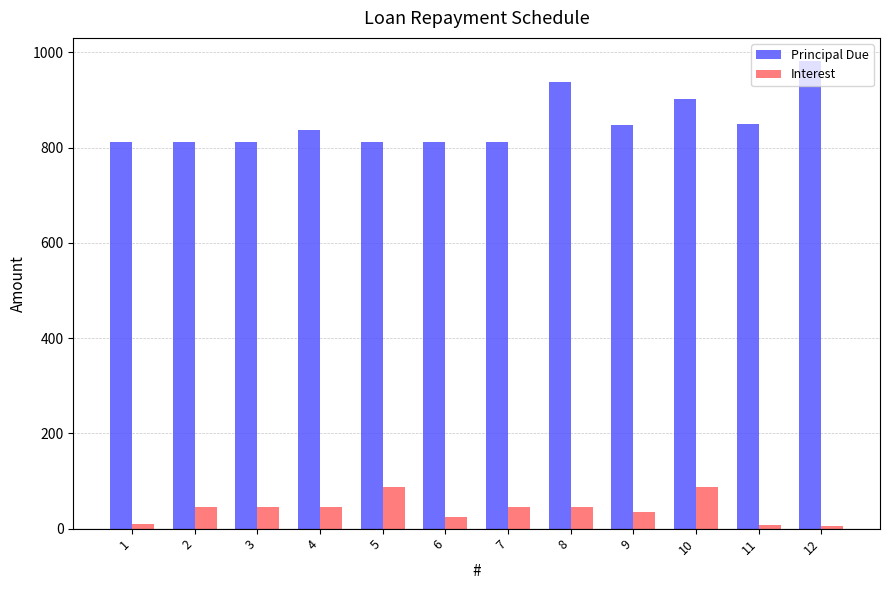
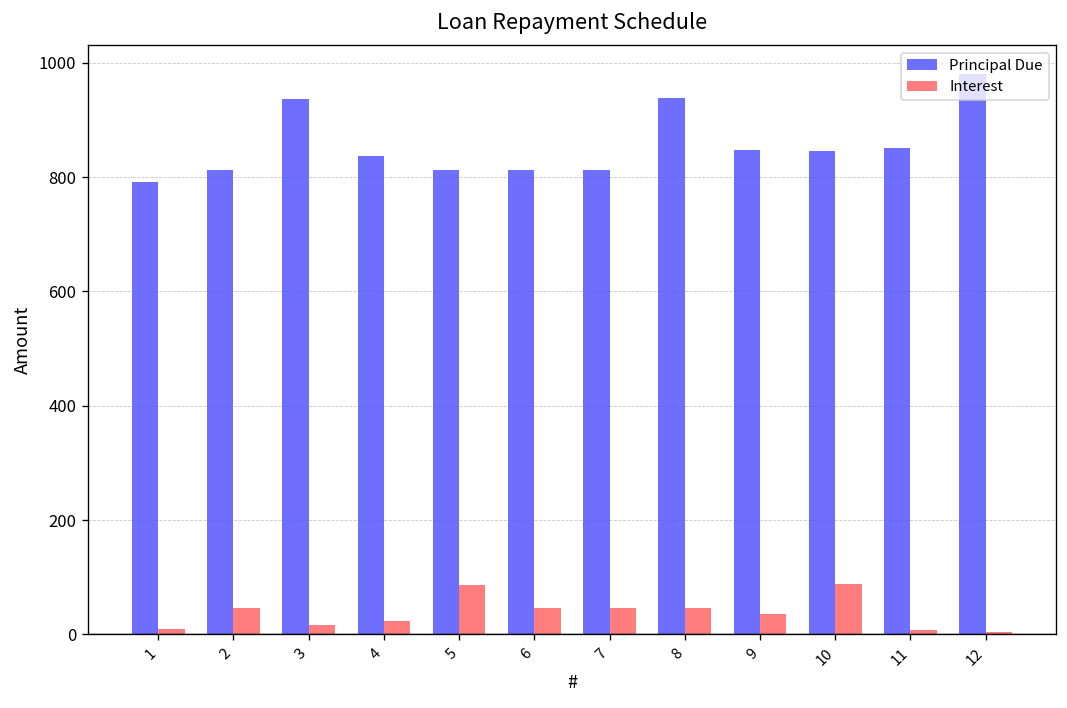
  {
    "Principal Due": {
-     "1": 810,
+     "1": 790,
      "2": 810,
-     "3": 810,
+     "3": 940,
      "4": 840,
      "5": 810,
      "6": 810,
      "7": 810,
      "8": 940,
      "9": 850,
-     "10": 900,
+     "10": 850,
      "11": 850
    },
    "Interest": {
      "1": 10,
      "2": 50,
-     "3": 50,
-     "4": 50,
+     "3": 20,
+     "4": 20,
      "5": 90,
-     "6": 20,
+     "6": 50,
      "7": 50,
      "8": 50,
      "9": 40,
      "10": 90,
      "11": 10
    }
  }
